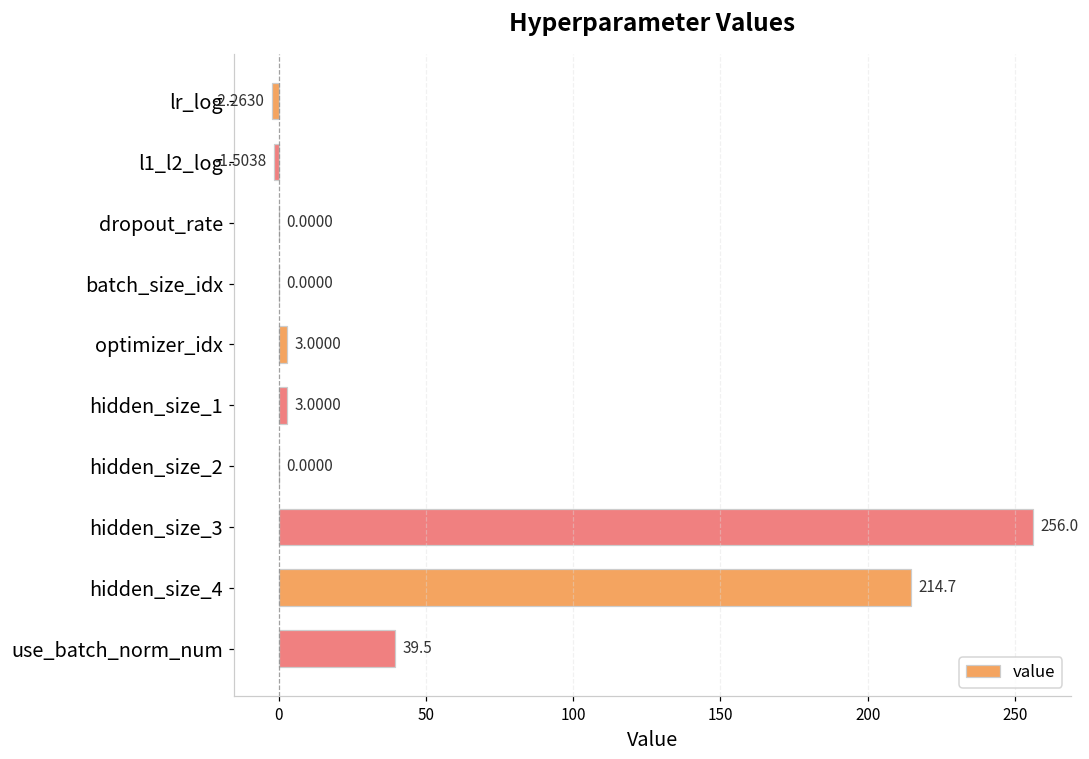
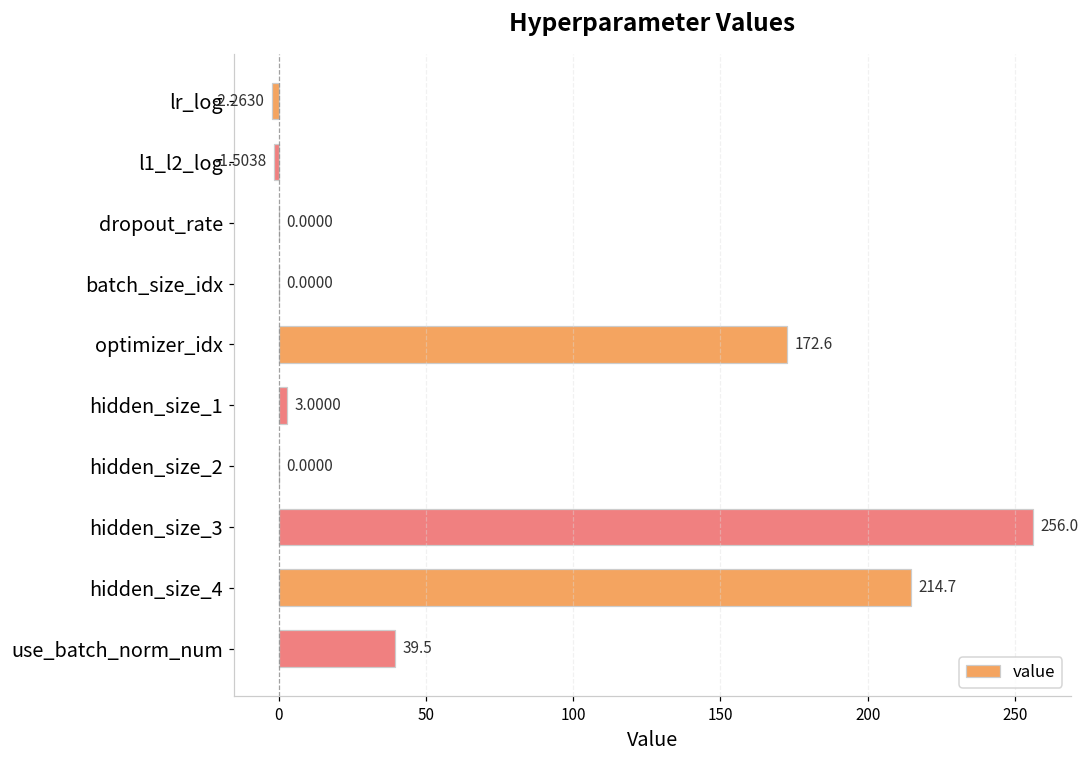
  {
    "lr_log": -2.2630,
    "l1_l2_log": -1.5038,
    "dropout_rate": 0.0000,
    "batch_size_idx": 0.0000,
-   "optimizer_idx": 3.0000,
+   "optimizer_idx": 172.6,
    "hidden_size_1": 3.0000,
    "hidden_size_2": 0.0000,
    "hidden_size_3": 256.0,
    "hidden_size_4": 214.7,
    "use_batch_norm_num": 39.5
  }
